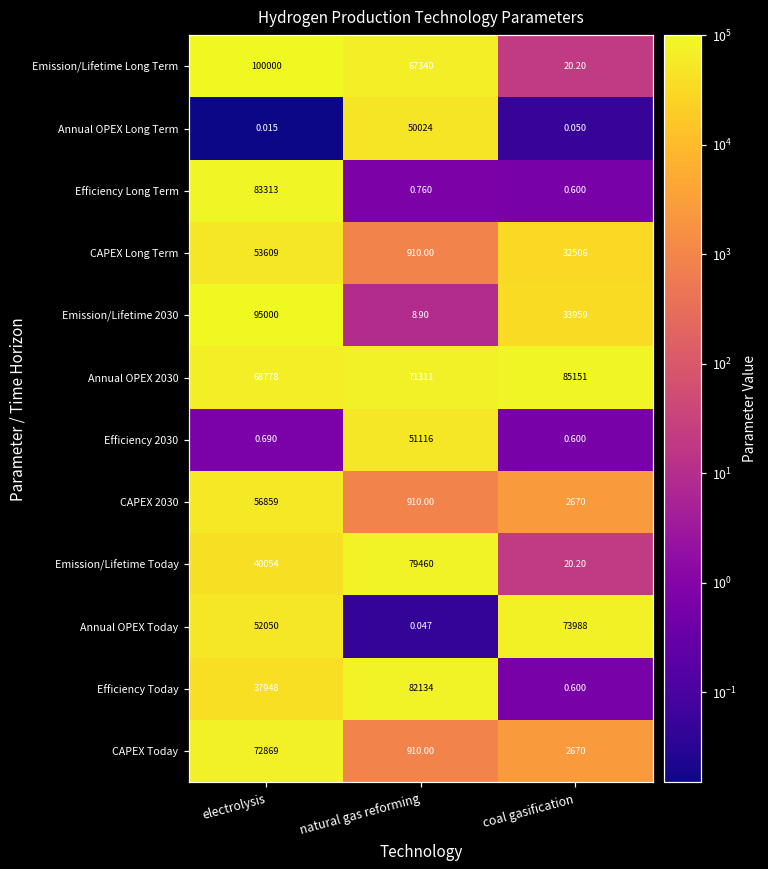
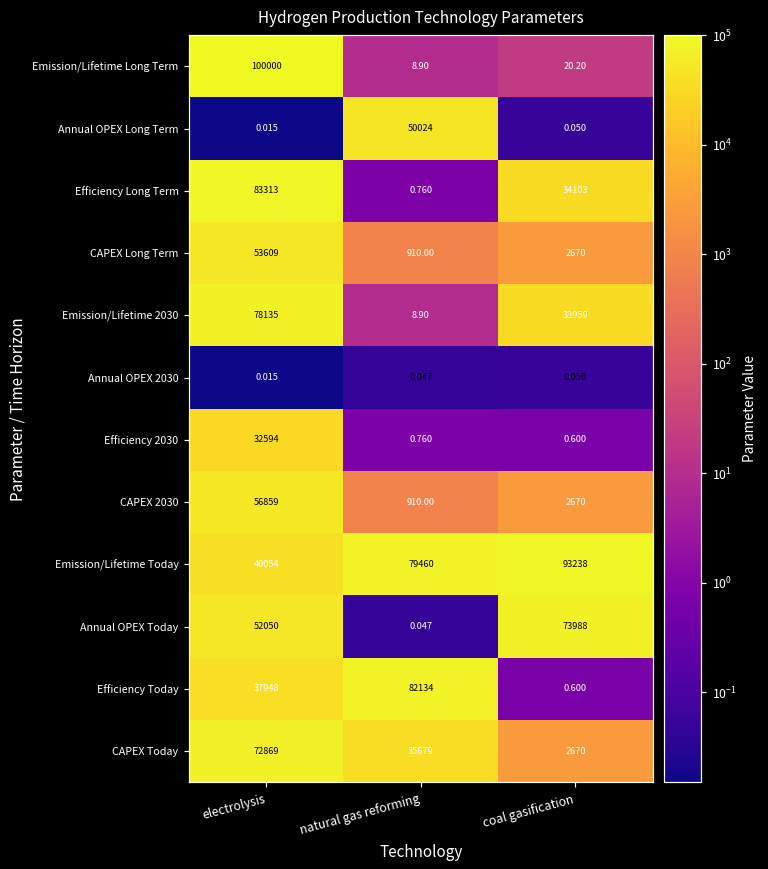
  {
    "Emission/Lifetime Long Term": {
      "electrolysis": 100000,
-     "natural gas reforming": 67340,
+     "natural gas reforming": 8.90,
      "coal gasification": 20.20
    },
    "Annual OPEX Long Term": {
      "electrolysis": 0.015,
      "natural gas reforming": 50024,
      "coal gasification": 0.050
    },
    "Efficiency Long Term": {
      "electrolysis": 83313,
      "natural gas reforming": 0.760,
-     "coal gasification": 0.600
+     "coal gasification": 34103
    },
    "CAPEX Long Term": {
      "electrolysis": 53609,
      "natural gas reforming": 910.00,
-     "coal gasification": 32506
+     "coal gasification": 2670
    },
    "Emission/Lifetime 2030": {
-     "electrolysis": 95000,
+     "electrolysis": 78135,
      "natural gas reforming": 8.90,
      "coal gasification": 33959
    },
    "Annual OPEX 2030": {
-     "electrolysis": 68778,
-     "natural gas reforming": 71311,
-     "coal gasification": 85151
+     "electrolysis": 0.015,
+     "natural gas reforming": 0.047,
+     "coal gasification": 0.050
    },
    "Efficiency 2030": {
-     "electrolysis": 0.690,
-     "natural gas reforming": 51116,
+     "electrolysis": 32594,
+     "natural gas reforming": 0.760,
      "coal gasification": 0.600
    },
    "CAPEX 2030": {
      "electrolysis": 56859,
      "natural gas reforming": 910.00,
      "coal gasification": 2670
    },
    "Emission/Lifetime Today": {
      "electrolysis": 40054,
      "natural gas reforming": 79460,
-     "coal gasification": 20.20
+     "coal gasification": 93238
    },
    "Annual OPEX Today": {
      "electrolysis": 52050,
      "natural gas reforming": 0.047,
      "coal gasification": 73988
    },
    "Efficiency Today": {
      "electrolysis": 37948,
      "natural gas reforming": 82134,
      "coal gasification": 0.600
    },
    "CAPEX Today": {
      "electrolysis": 72869,
-     "natural gas reforming": 910.00,
+     "natural gas reforming": 35679,
      "coal gasification": 2670
    }
  }
